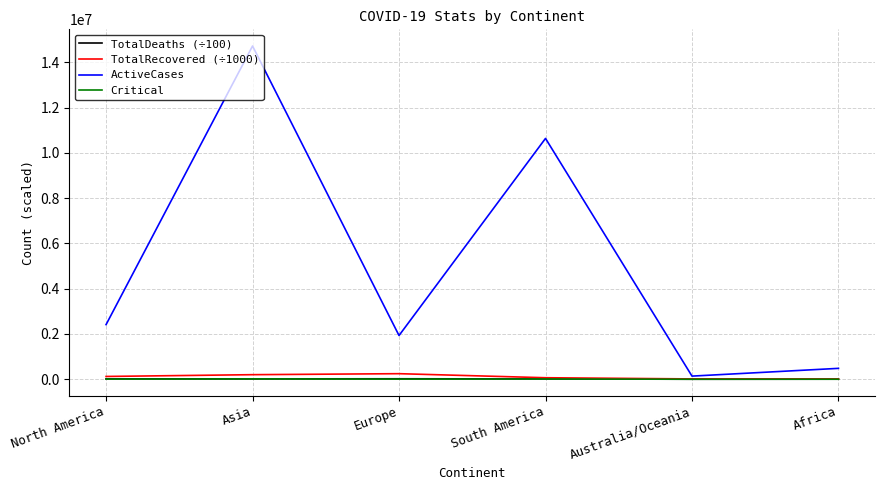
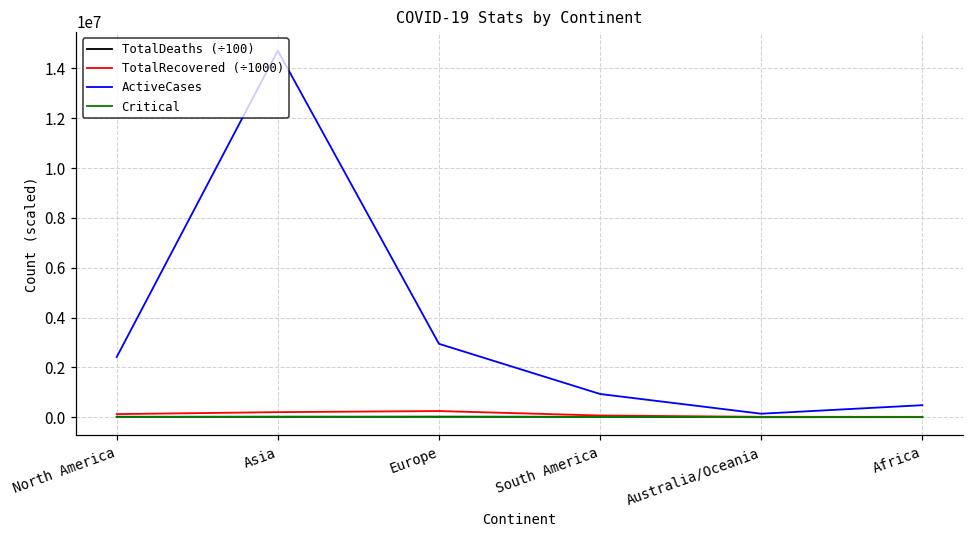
  {
    "Critical": {
      "North America": 0,
      "Asia": 0,
      "Europe": 0
    },
    "TotalRecovered (÷1000)": {
      "Asia": 200000,
      "Europe": 200000
    },
    "ActiveCases": {
      "North America": 2400000,
-     "Europe": 1900000,
-     "South America": 10600000,
+     "Europe": 2900000,
+     "South America": 900000,
      "Australia/Oceania": 100000,
      "Africa": 500000
    }
  }
